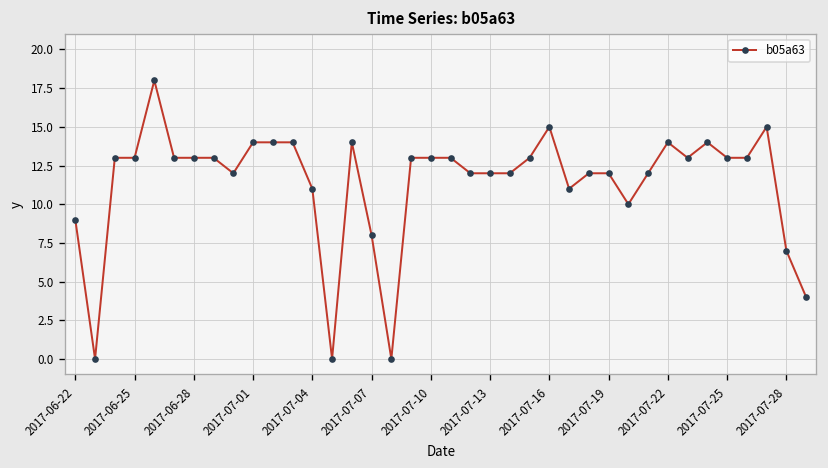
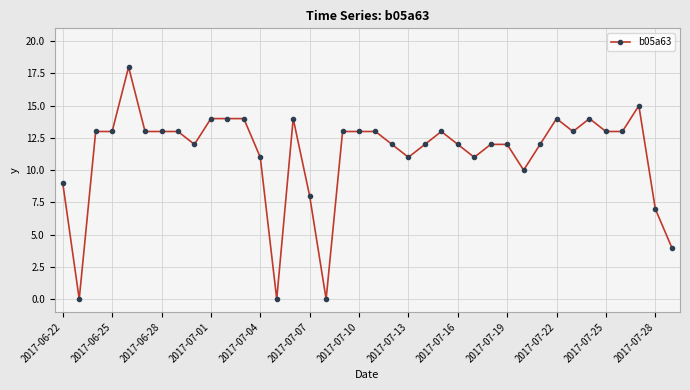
  {
    "2017-06-22": 9,
    "2017-06-25": 13,
    "2017-06-28": 13,
    "2017-07-01": 14,
    "2017-07-04": 11,
    "2017-07-07": 8,
    "2017-07-10": 13,
-   "2017-07-13": 12,
-   "2017-07-16": 15,
+   "2017-07-13": 11,
+   "2017-07-16": 12,
    "2017-07-19": 12,
    "2017-07-22": 14,
    "2017-07-25": 13,
    "2017-07-28": 7
  }
